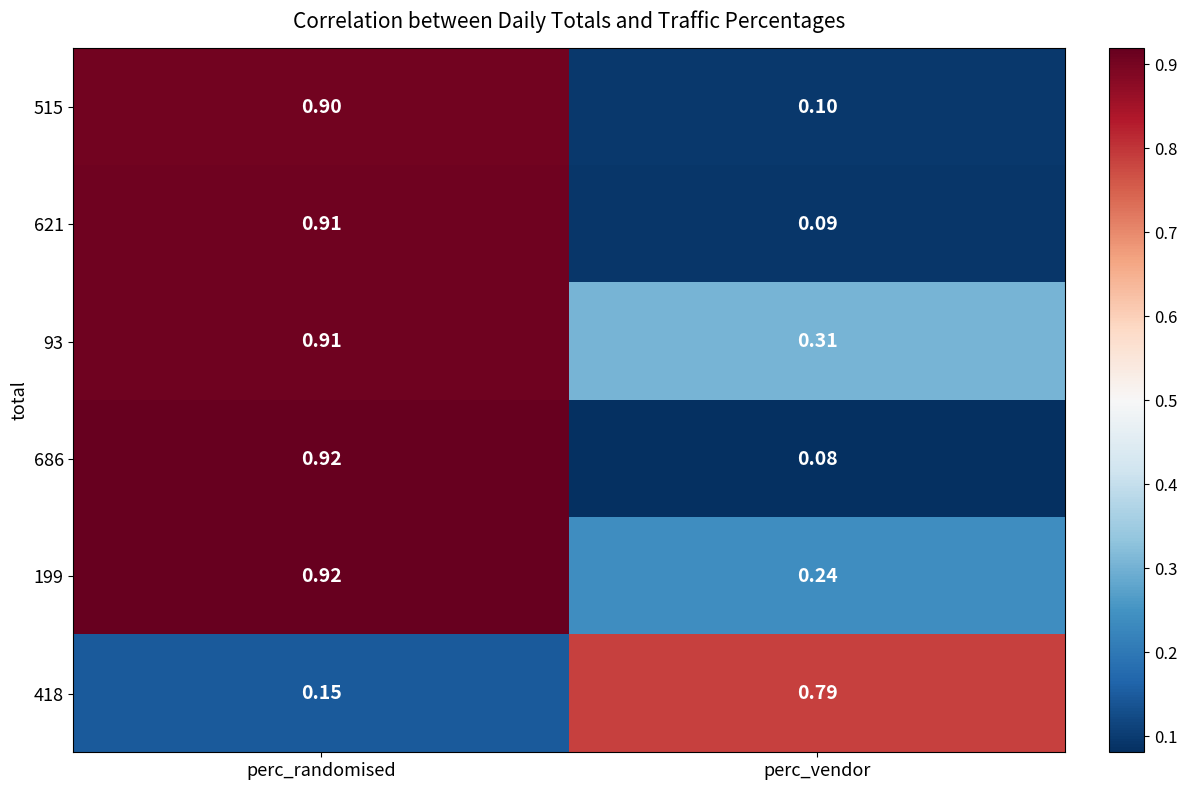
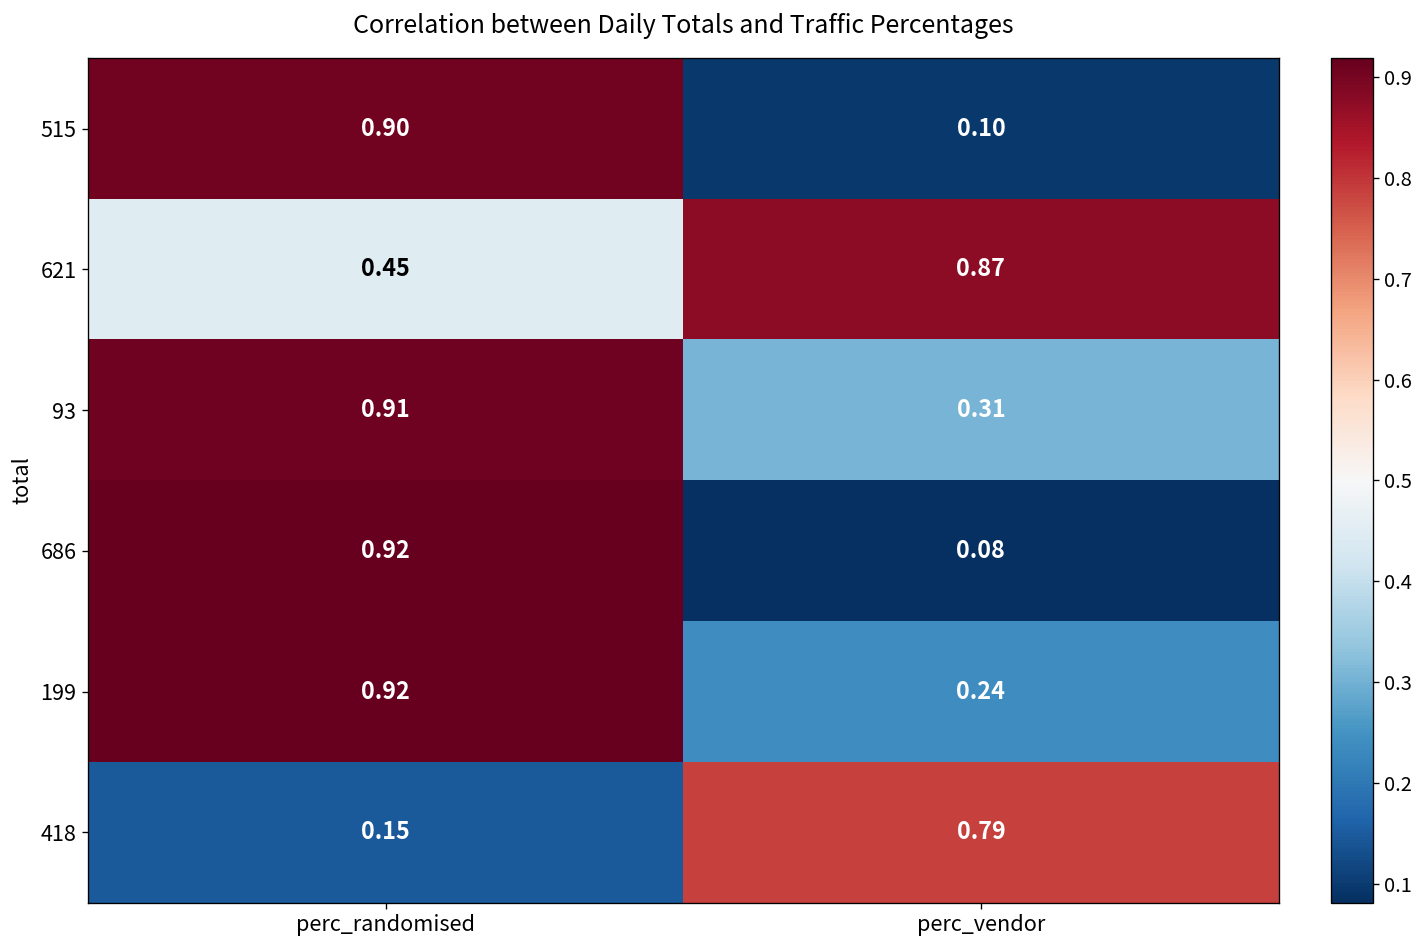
  {
    "515": {
      "perc_randomised": 0.90,
      "perc_vendor": 0.10
    },
    "621": {
-     "perc_randomised": 0.91,
-     "perc_vendor": 0.09
+     "perc_randomised": 0.45,
+     "perc_vendor": 0.87
    },
    "93": {
      "perc_randomised": 0.91,
      "perc_vendor": 0.31
    },
    "686": {
      "perc_randomised": 0.92,
      "perc_vendor": 0.08
    },
    "199": {
      "perc_randomised": 0.92,
      "perc_vendor": 0.24
    },
    "418": {
      "perc_randomised": 0.15,
      "perc_vendor": 0.79
    }
  }
